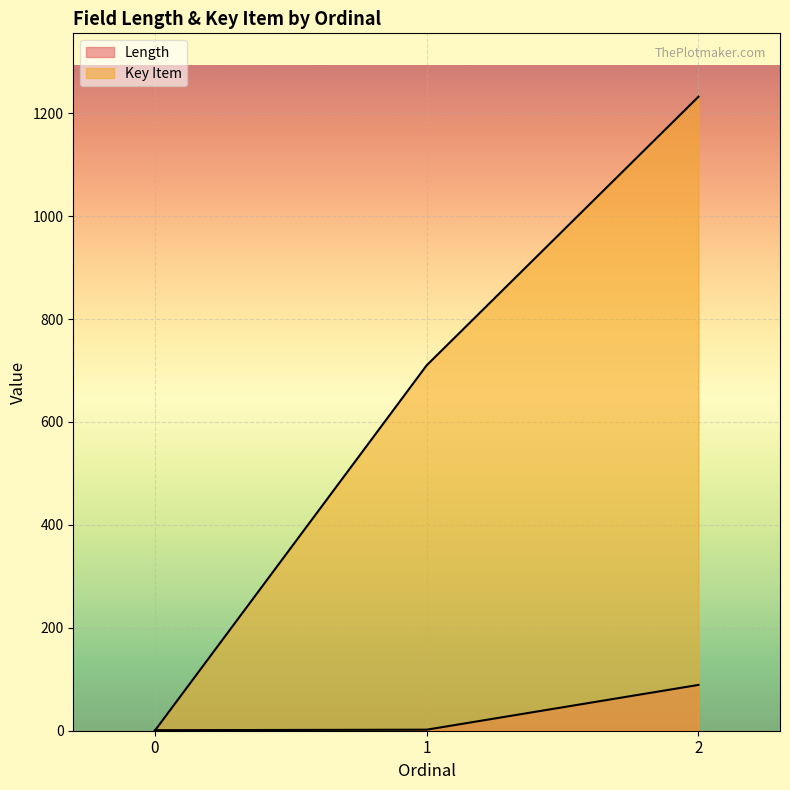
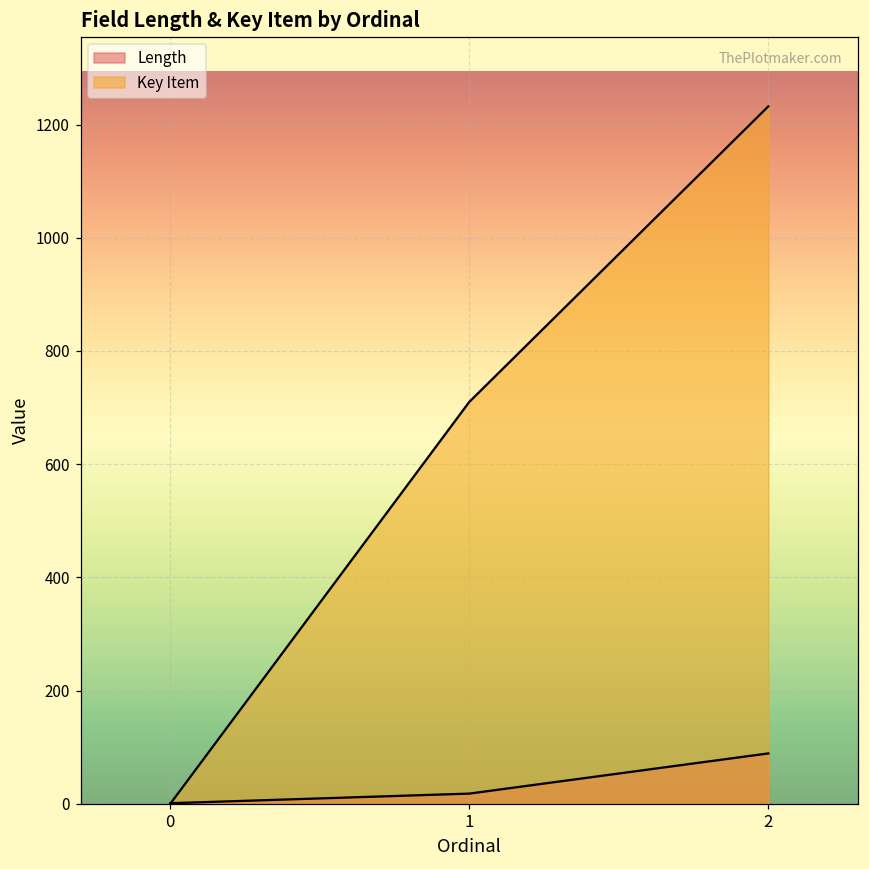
  {
    "Length": {
-     "1": 0,
+     "1": 20,
      "2": 90
    },
    "Key Item": {
      "1": 710,
      "2": 1230
    }
  }
